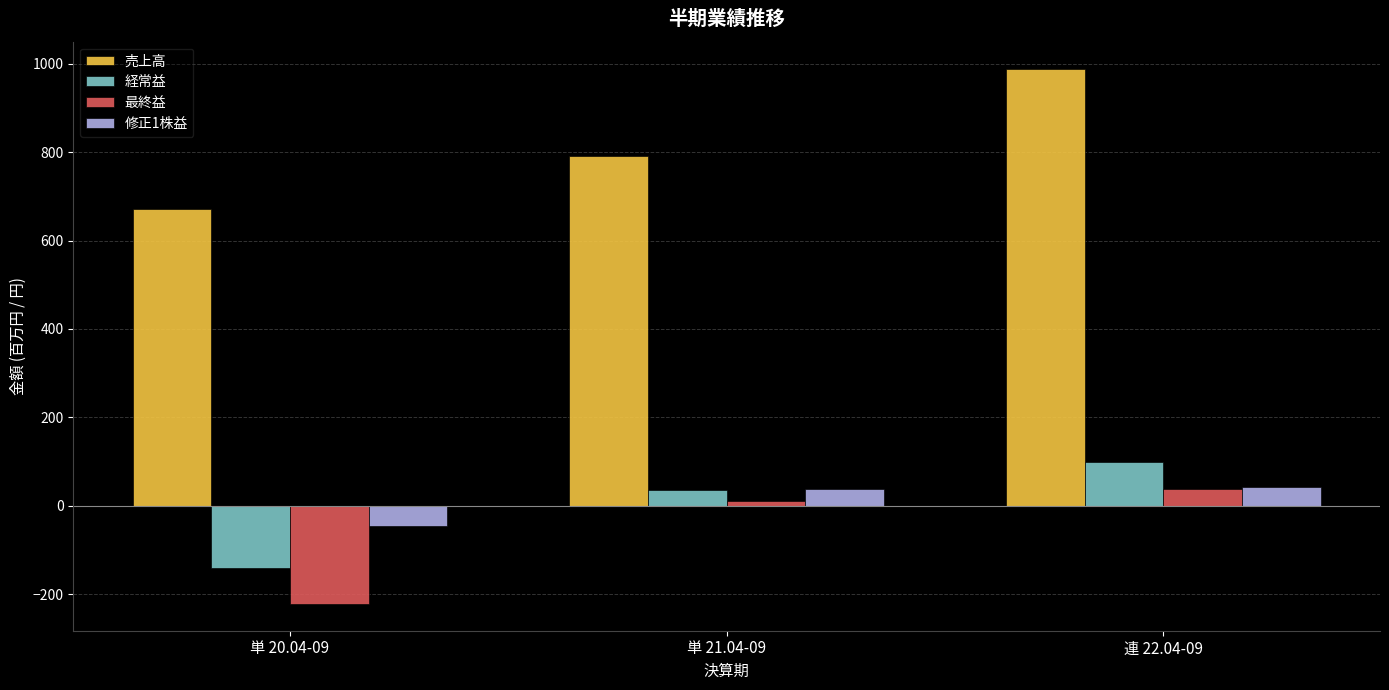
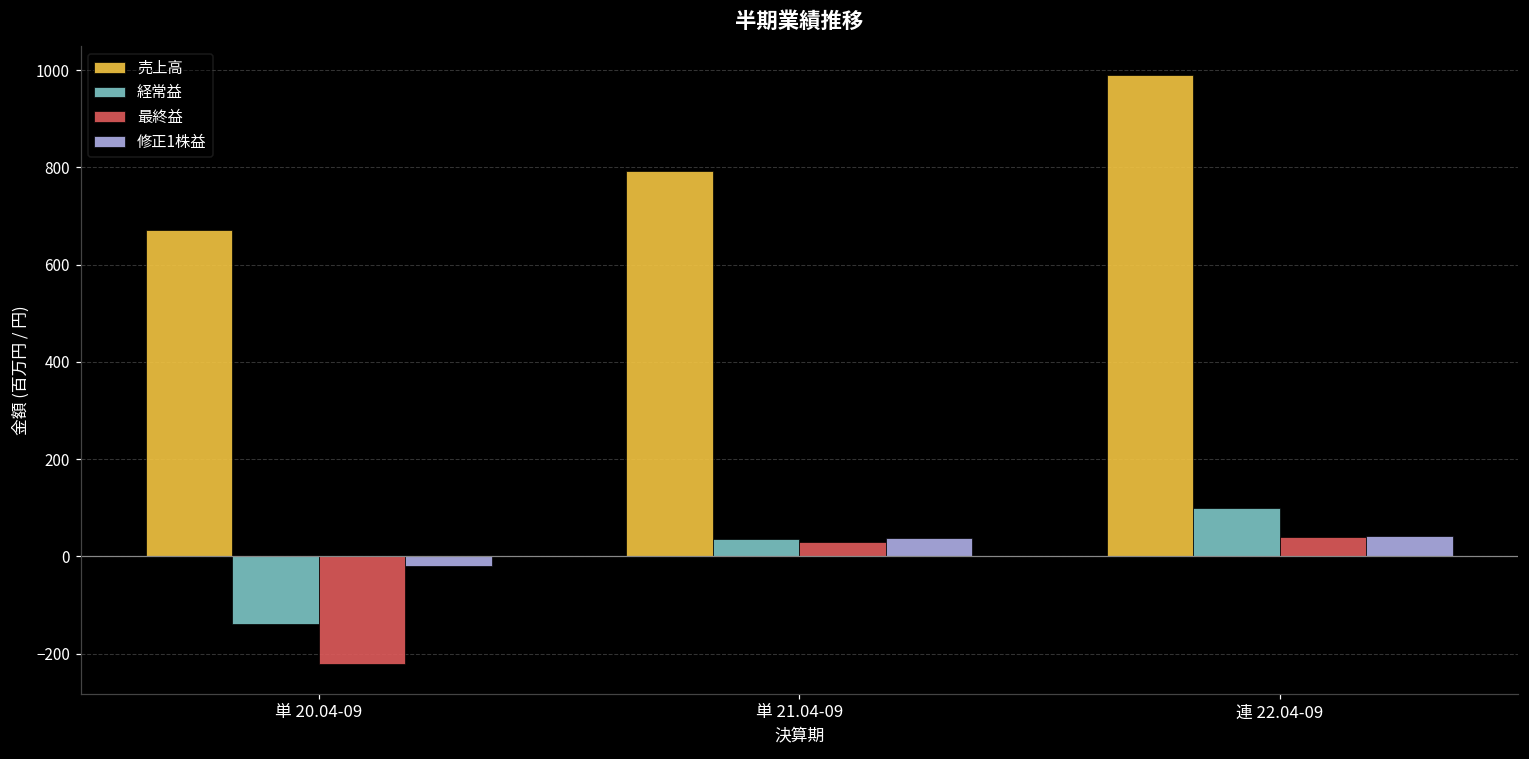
  {
    "売上高": {
      "単 20.04-09": 670,
      "単 21.04-09": 790,
      "連 22.04-09": 990
    },
    "経常益": {
      "単 20.04-09": -140,
      "単 21.04-09": 40,
      "連 22.04-09": 100
    },
    "最終益": {
      "単 20.04-09": -220,
-     "単 21.04-09": 10,
+     "単 21.04-09": 30,
      "連 22.04-09": 40
    },
    "修正1株益": {
-     "単 20.04-09": -50,
+     "単 20.04-09": -20,
      "単 21.04-09": 40,
      "連 22.04-09": 40
    }
  }
